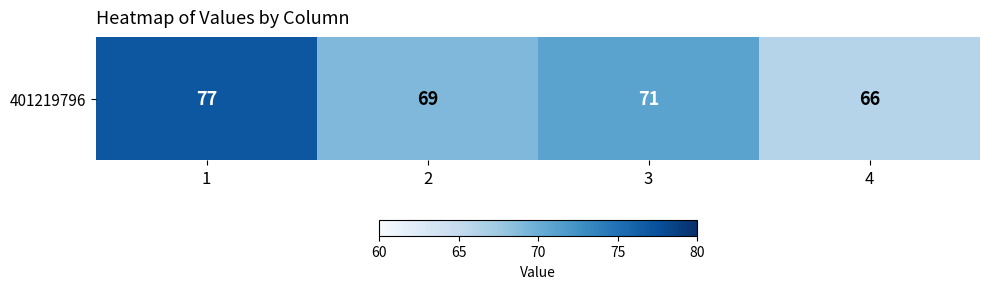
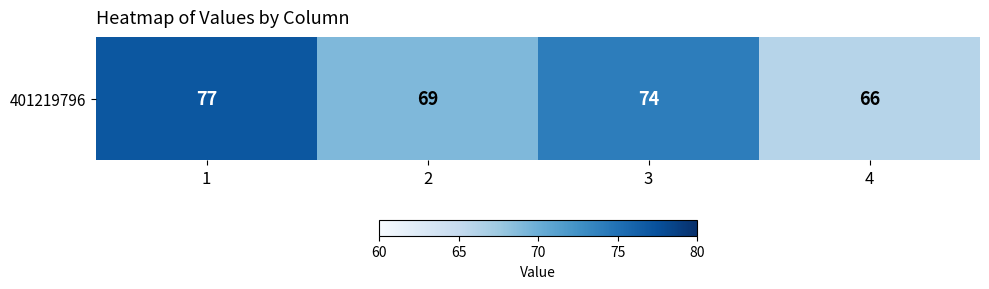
  {
    "401219796": {
      "1": 77,
      "2": 69,
-     "3": 71,
+     "3": 74,
      "4": 66
    }
  }
